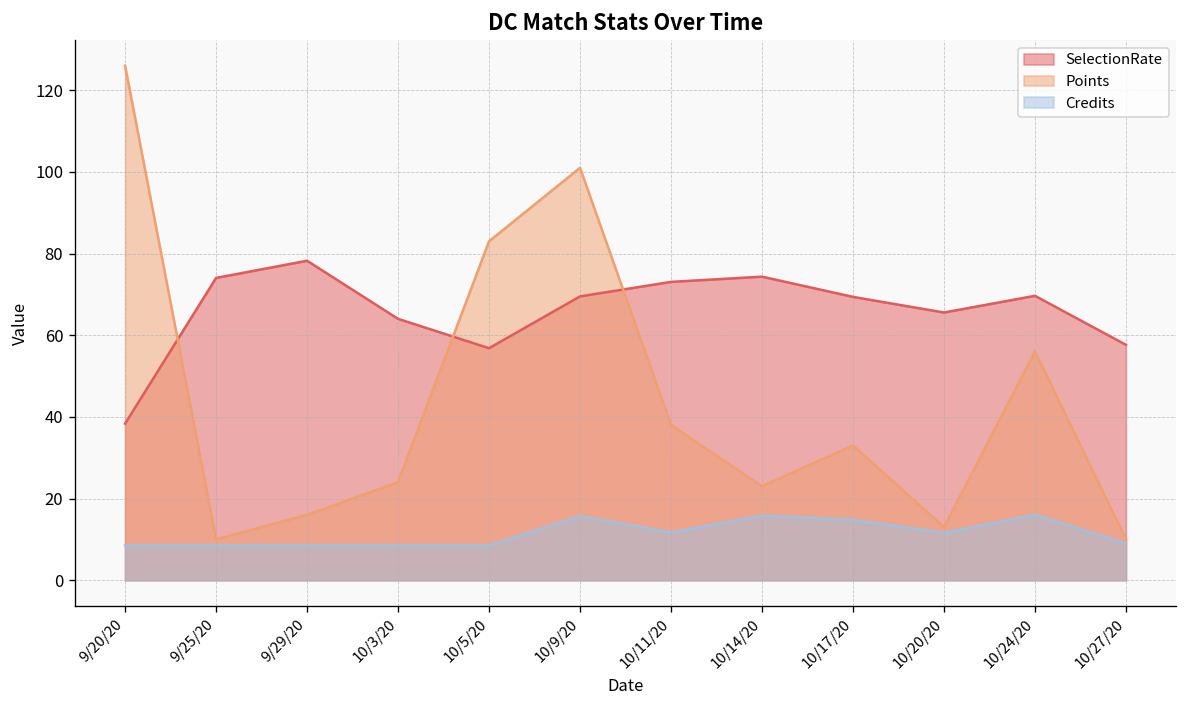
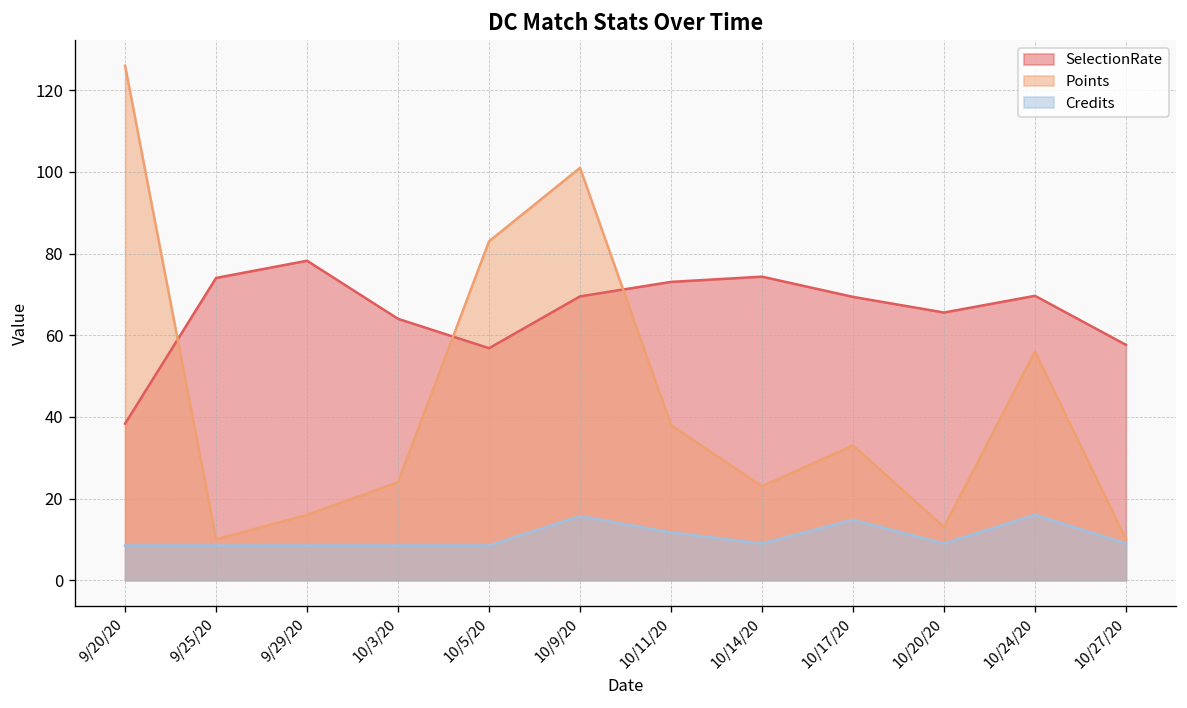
  {
    "Credits": {
      "9/20/20": 9,
      "9/25/20": 9,
      "9/29/20": 9,
      "10/3/20": 9,
      "10/5/20": 9,
      "10/9/20": 16,
      "10/11/20": 12,
-     "10/14/20": 16,
+     "10/14/20": 9,
      "10/17/20": 15,
-     "10/20/20": 12,
+     "10/20/20": 9,
      "10/24/20": 16,
      "10/27/20": 9
    }
  }
